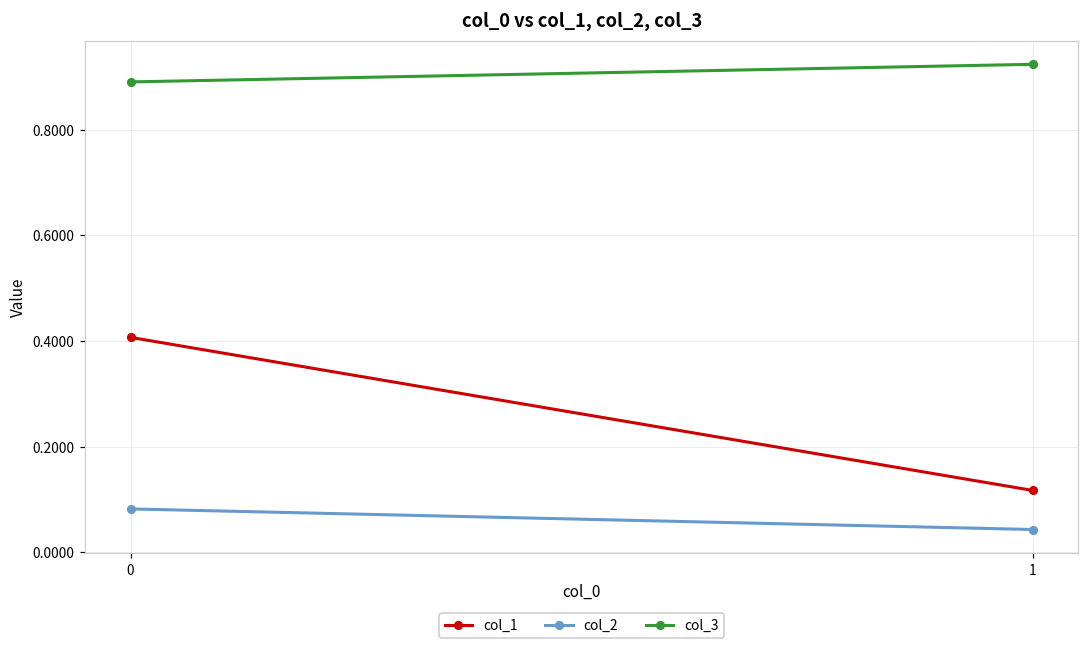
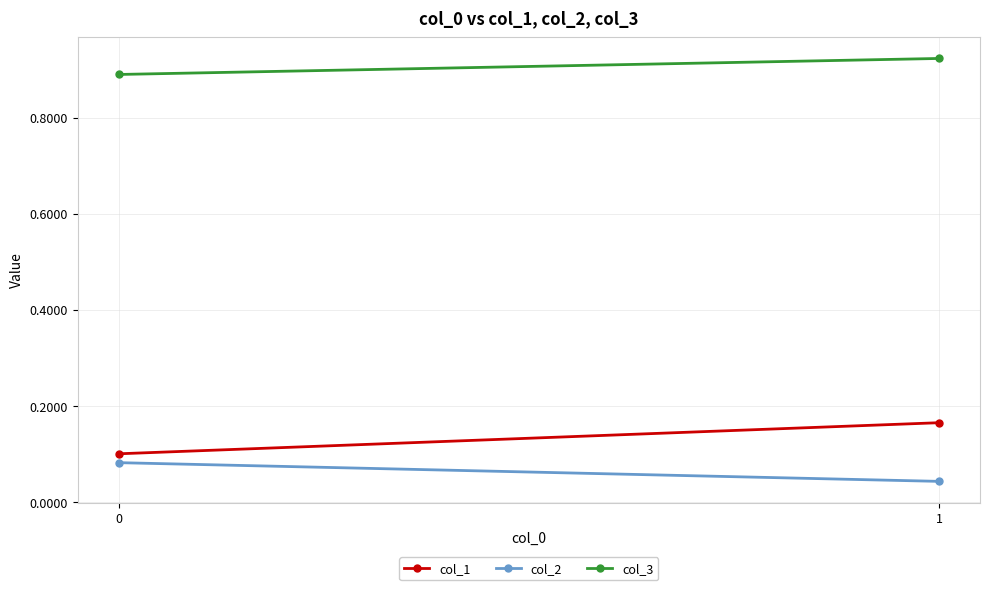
  {
    "col_1": {
-     "0": 0.41,
-     "1": 0.12
+     "0": 0.10,
+     "1": 0.17
    },
    "col_2": {
      "0": 0.08,
      "1": 0.04
    },
    "col_3": {
      "0": 0.89,
      "1": 0.92
    }
  }
